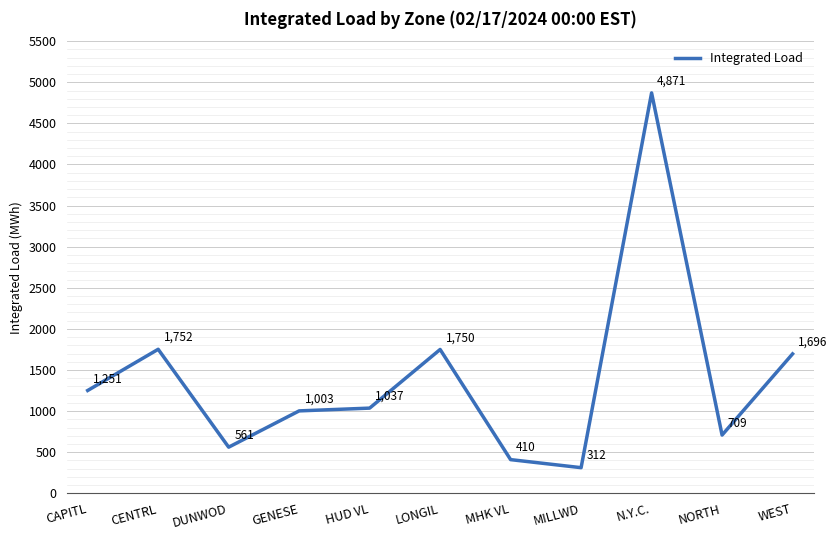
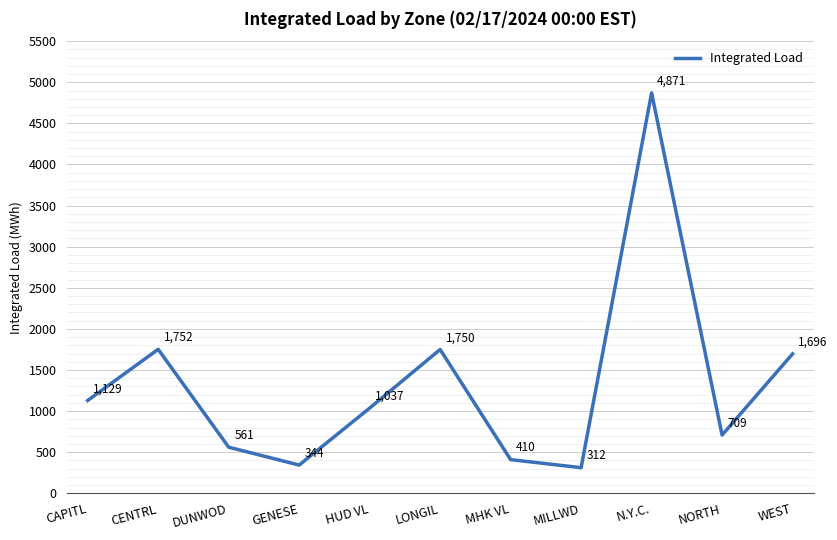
  {
-   "CAPITL": "1,251",
+   "CAPITL": "1,129",
    "CENTRL": "1,752",
    "DUNWOD": "561",
-   "GENESE": "1,003",
+   "GENESE": "344",
    "HUD VL": "1,037",
    "LONGIL": "1,750",
    "MHK VL": "410",
    "MILLWD": "312",
    "N.Y.C.": "4,871",
    "NORTH": "709",
    "WEST": "1,696"
  }
